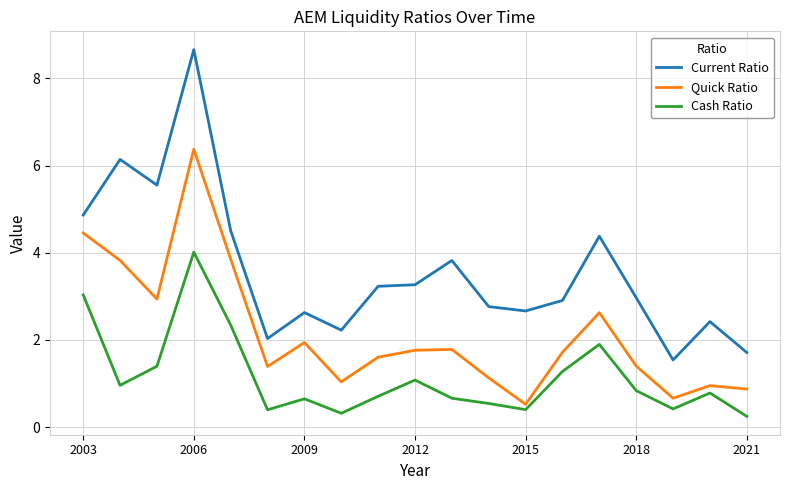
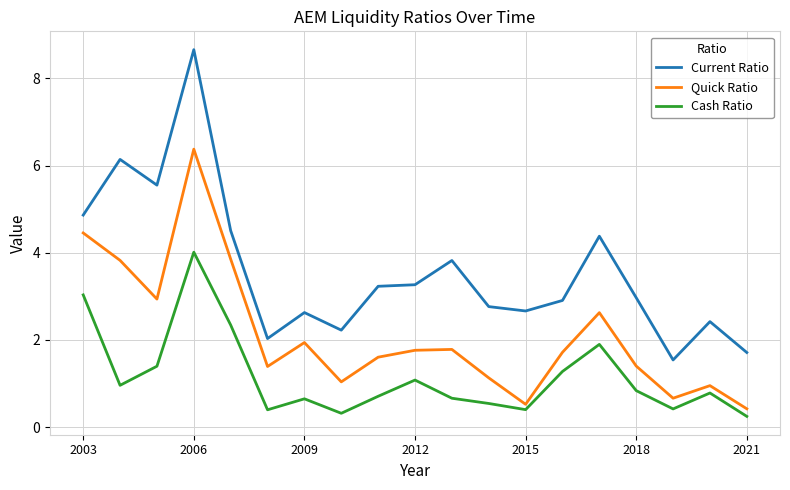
  {
    "Current Ratio": {
      "2003": 4.9,
      "2006": 8.7,
      "2009": 2.6,
      "2012": 3.3,
      "2015": 2.7,
      "2018": 3.0,
      "2021": 1.7
    },
    "Quick Ratio": {
      "2003": 4.5,
      "2006": 6.4,
      "2009": 1.9,
      "2012": 1.8,
      "2015": 0.5,
      "2018": 1.4,
-     "2021": 0.9
+     "2021": 0.4
    },
    "Cash Ratio": {
      "2003": 3.0,
      "2006": 4.0,
      "2009": 0.6,
      "2012": 1.1,
      "2015": 0.4,
      "2018": 0.8,
      "2021": 0.2
    }
  }
